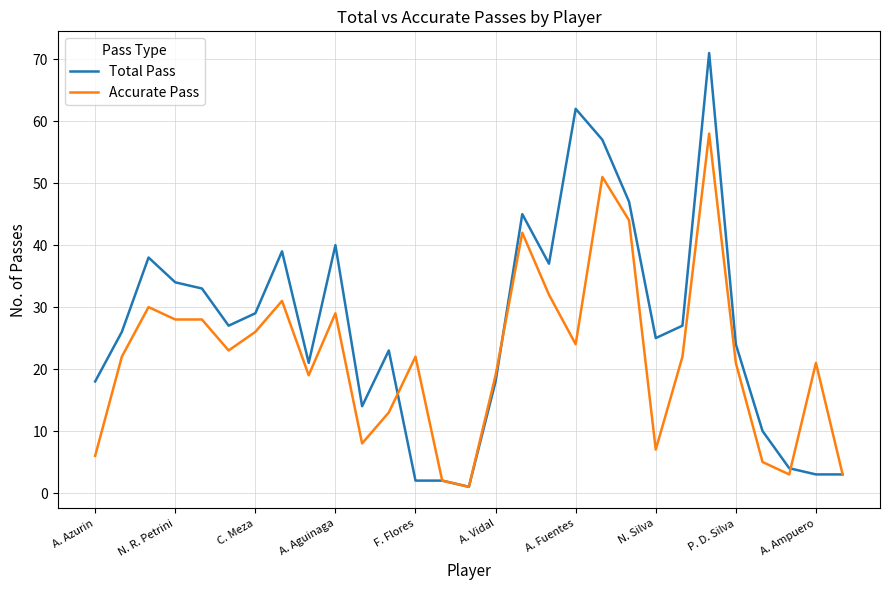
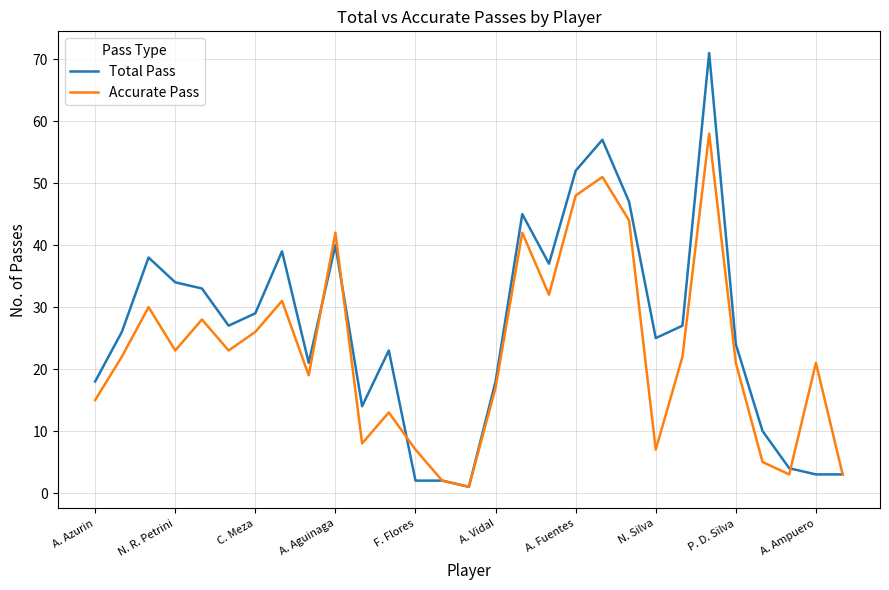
  {
    "Total Pass": {
      "A. Azurin": 18,
      "N. R. Petrini": 34,
      "C. Meza": 29,
      "A. Aguinaga": 40,
      "F. Flores": 2,
      "A. Vidal": 18,
-     "A. Fuentes": 62,
+     "A. Fuentes": 52,
      "N. Silva": 25,
      "P. D. Silva": 24,
      "A. Ampuero": 3
    },
    "Accurate Pass": {
-     "A. Azurin": 6,
-     "N. R. Petrini": 28,
+     "A. Azurin": 15,
+     "N. R. Petrini": 23,
      "C. Meza": 26,
-     "A. Aguinaga": 29,
-     "F. Flores": 22,
-     "A. Vidal": 19,
-     "A. Fuentes": 24,
+     "A. Aguinaga": 42,
+     "F. Flores": 7,
+     "A. Vidal": 17,
+     "A. Fuentes": 48,
      "N. Silva": 7,
      "P. D. Silva": 21,
      "A. Ampuero": 21
    }
  }
